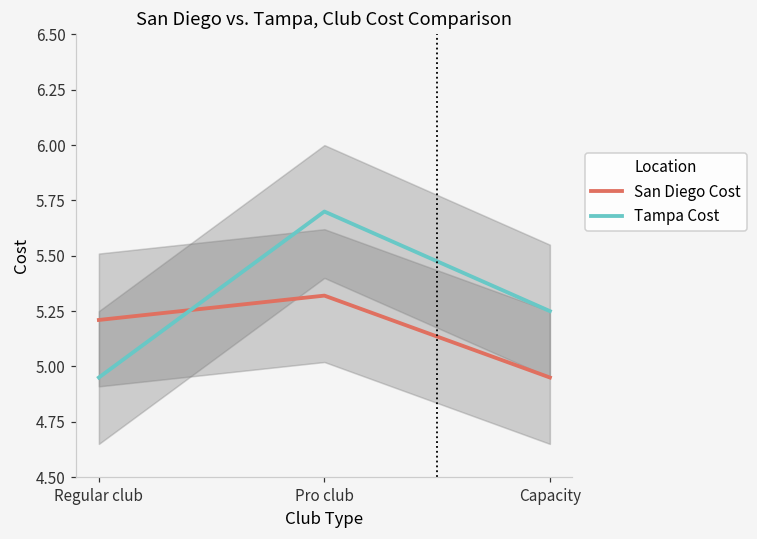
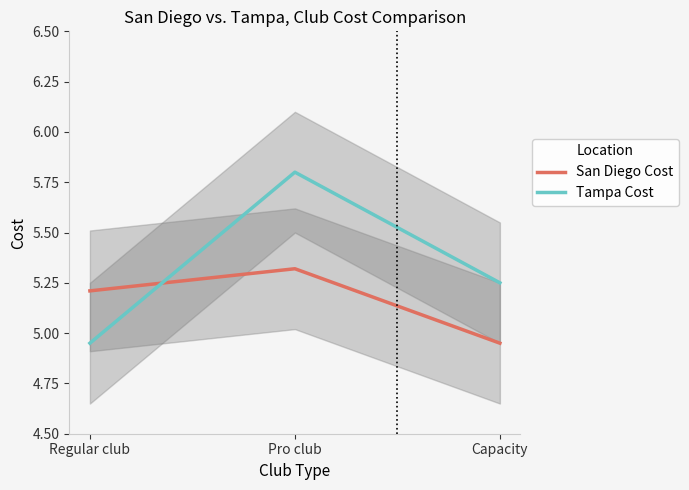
  {
    "San Diego Cost": {
      "Regular club": 5.2,
      "Pro club": 5.32,
      "Capacity": 4.95
    },
    "Tampa Cost": {
      "Regular club": 4.95,
-     "Pro club": 5.7
+     "Pro club": 5.8
    }
  }
